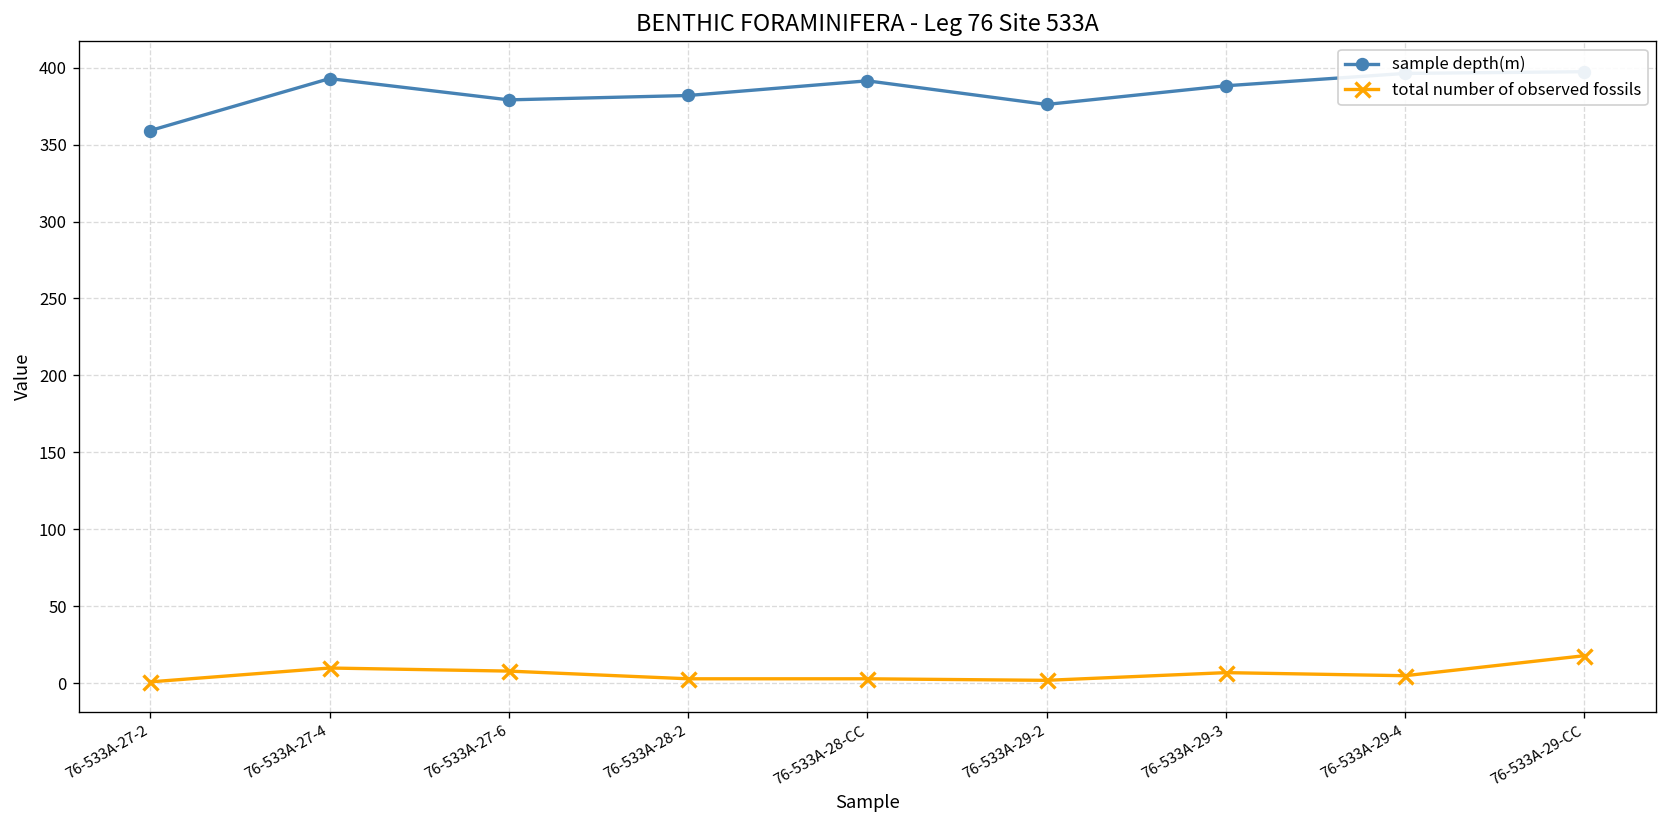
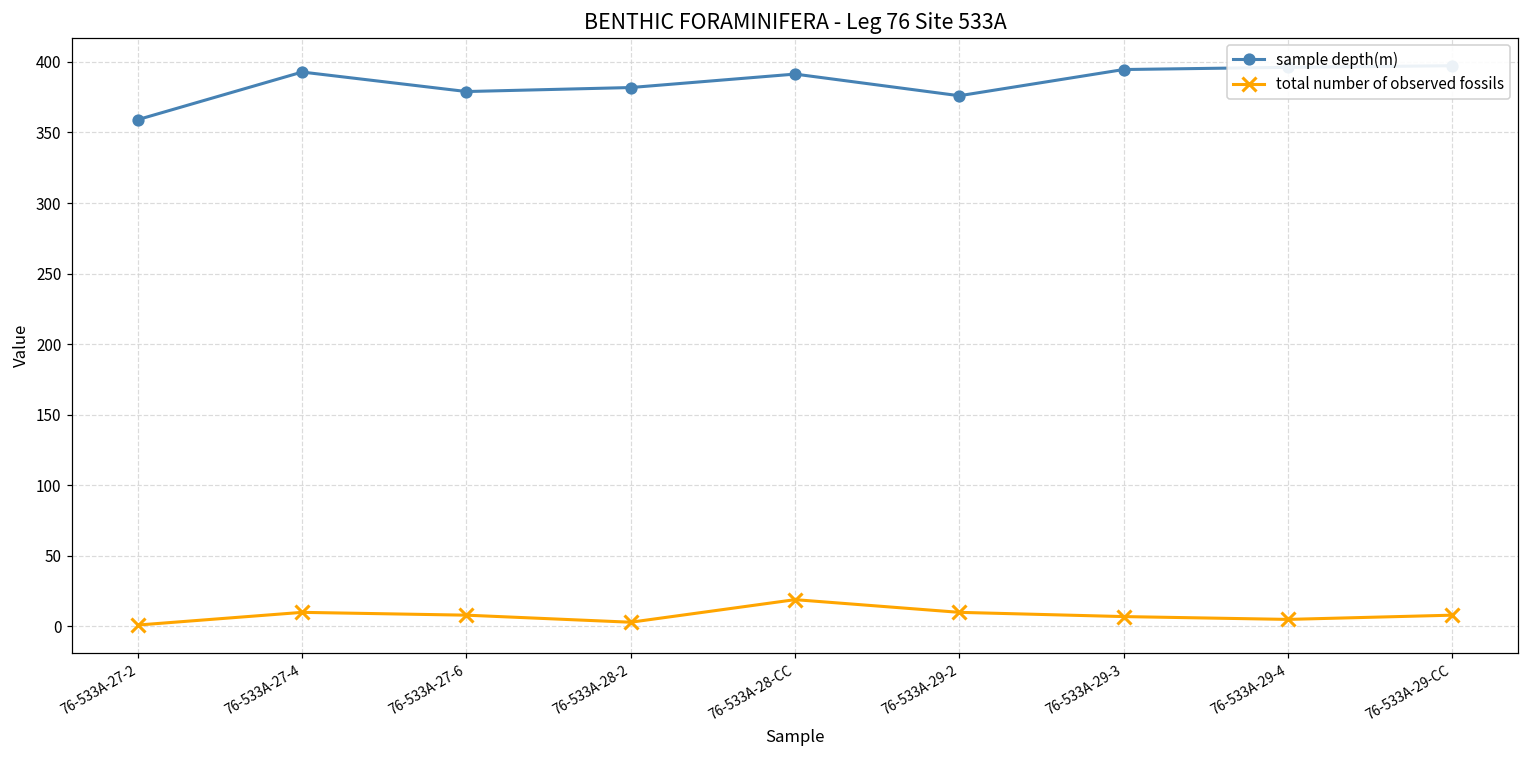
  {
    "sample depth(m)": {
      "76-533A-27-2": 359,
      "76-533A-27-4": 393,
      "76-533A-27-6": 379,
      "76-533A-28-2": 382,
      "76-533A-28-CC": 391,
      "76-533A-29-2": 376,
-     "76-533A-29-3": 388
+     "76-533A-29-3": 395
    },
    "total number of observed fossils": {
      "76-533A-27-2": 1,
      "76-533A-27-4": 10,
      "76-533A-27-6": 8,
      "76-533A-28-2": 3,
-     "76-533A-28-CC": 3,
-     "76-533A-29-2": 2,
+     "76-533A-28-CC": 19,
+     "76-533A-29-2": 10,
      "76-533A-29-3": 7,
      "76-533A-29-4": 5,
-     "76-533A-29-CC": 18
+     "76-533A-29-CC": 8
    }
  }
